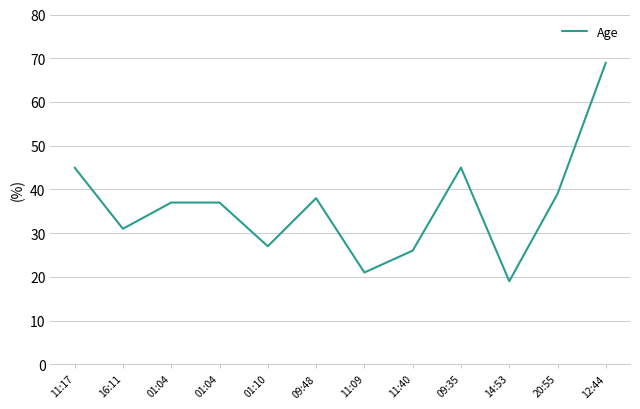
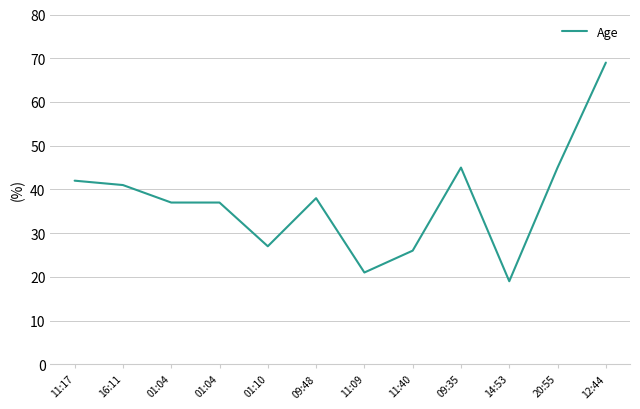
  {
-   "11:17": 45,
-   "16:11": 31,
+   "11:17": 42,
+   "16:11": 41,
    "01:10": 27,
    "09:48": 38,
    "11:09": 21,
    "11:40": 26,
    "09:35": 45,
    "14:53": 19,
-   "20:55": 39,
+   "20:55": 45,
    "12:44": 69
  }
